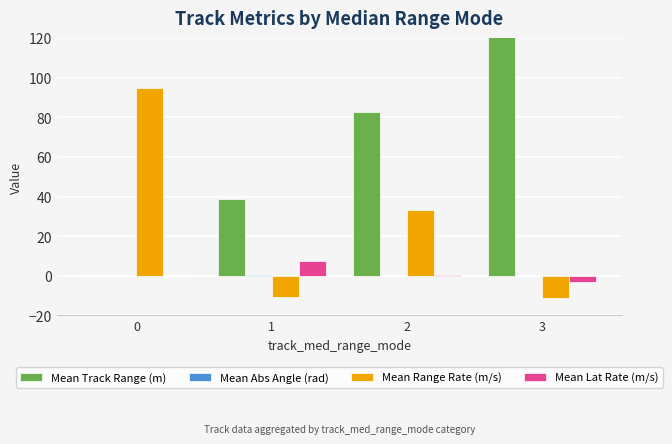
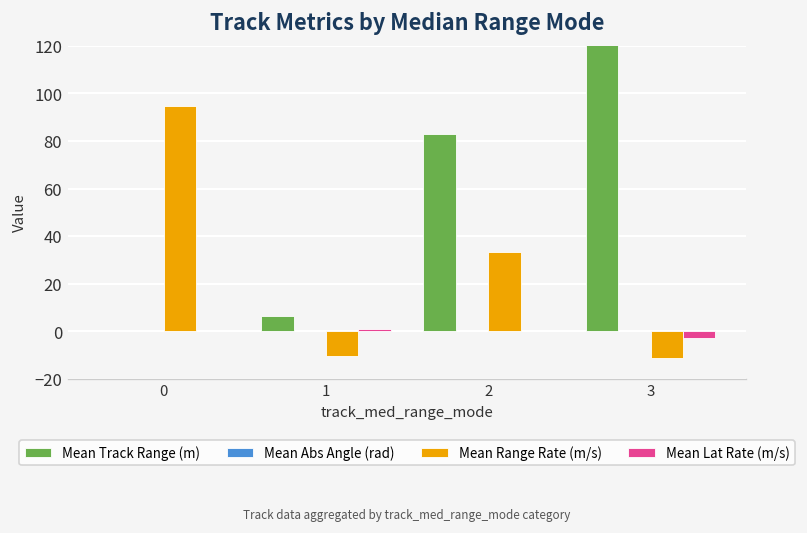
  {
    "Mean Track Range (m)": {
      "0": 0,
-     "1": 39,
+     "1": 6,
      "2": 83
    },
    "Mean Abs Angle (rad)": {
      "0": 0
    },
    "Mean Range Rate (m/s)": {
      "0": 95,
      "1": -11,
      "2": 33,
      "3": -11
    },
    "Mean Lat Rate (m/s)": {
      "0": 0,
-     "1": 7,
+     "1": 1,
      "3": -3
    }
  }
